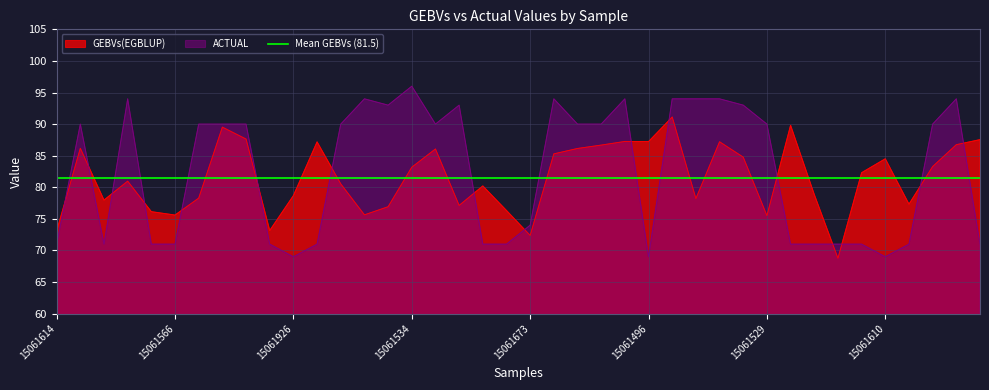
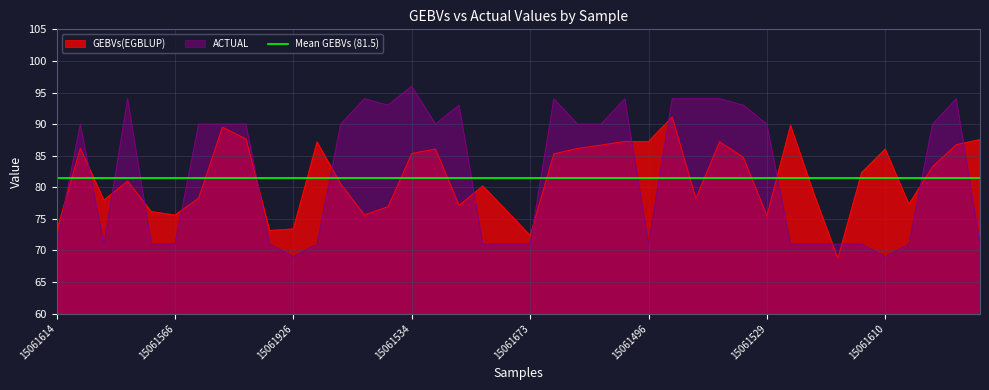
  {
    "GEBVs(EGBLUP)": {
      "15061614": 73,
      "15061566": 76,
-     "15061926": 79,
-     "15061534": 83,
+     "15061926": 73,
+     "15061534": 85,
      "15061673": 72,
      "15061496": 87,
      "15061529": 76,
-     "15061610": 85
+     "15061610": 86
    },
    "ACTUAL": {
      "15061614": 71,
      "15061566": 71,
      "15061926": 69,
      "15061534": 96,
-     "15061673": 74,
-     "15061496": 69,
+     "15061673": 71,
+     "15061496": 71,
      "15061529": 90,
      "15061610": 69
    }
  }
